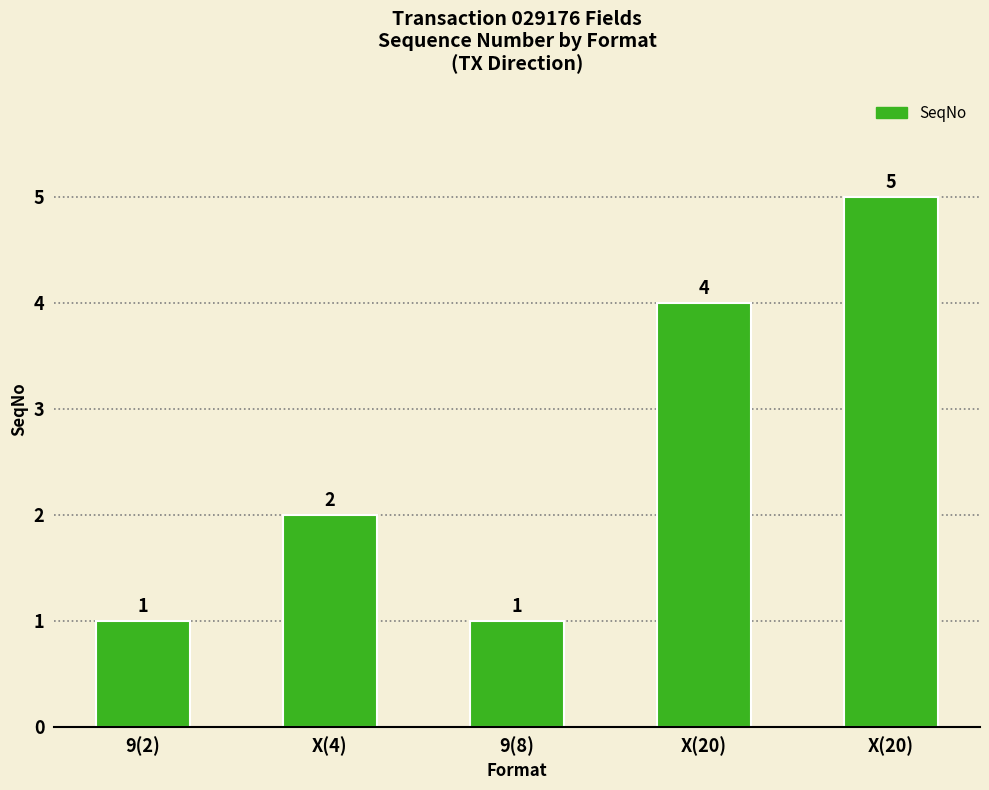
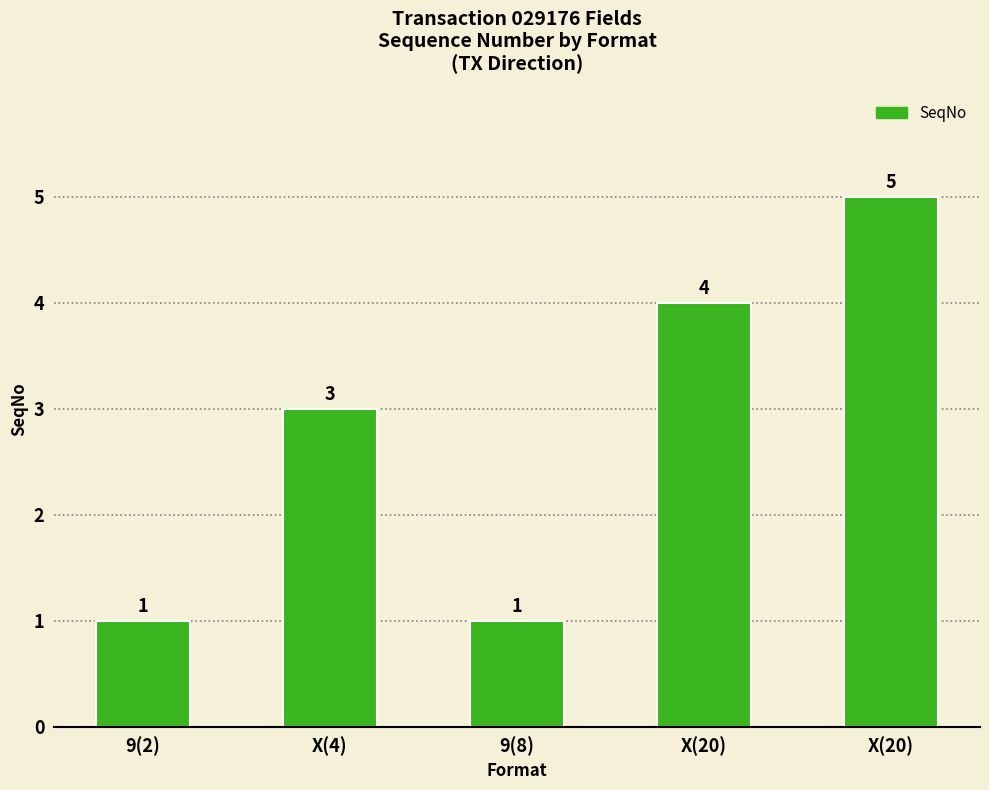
  {
    "9(2)": 1,
-   "X(4)": 2,
+   "X(4)": 3,
    "9(8)": 1
  }
